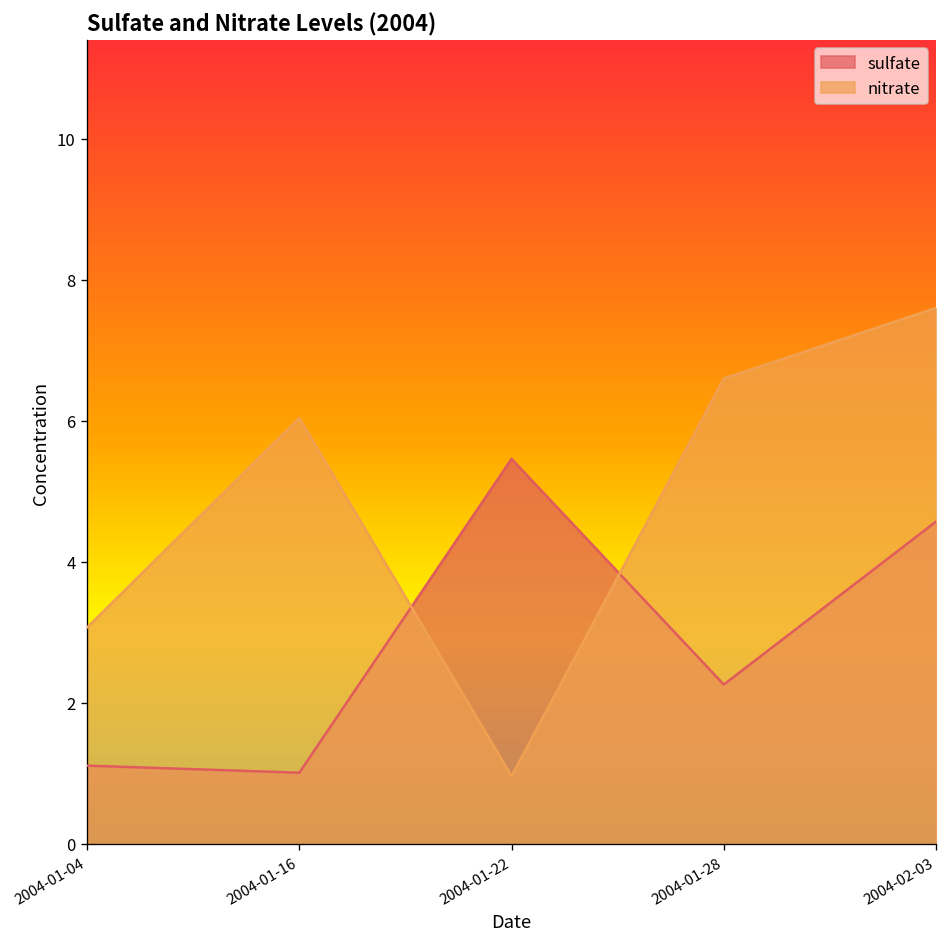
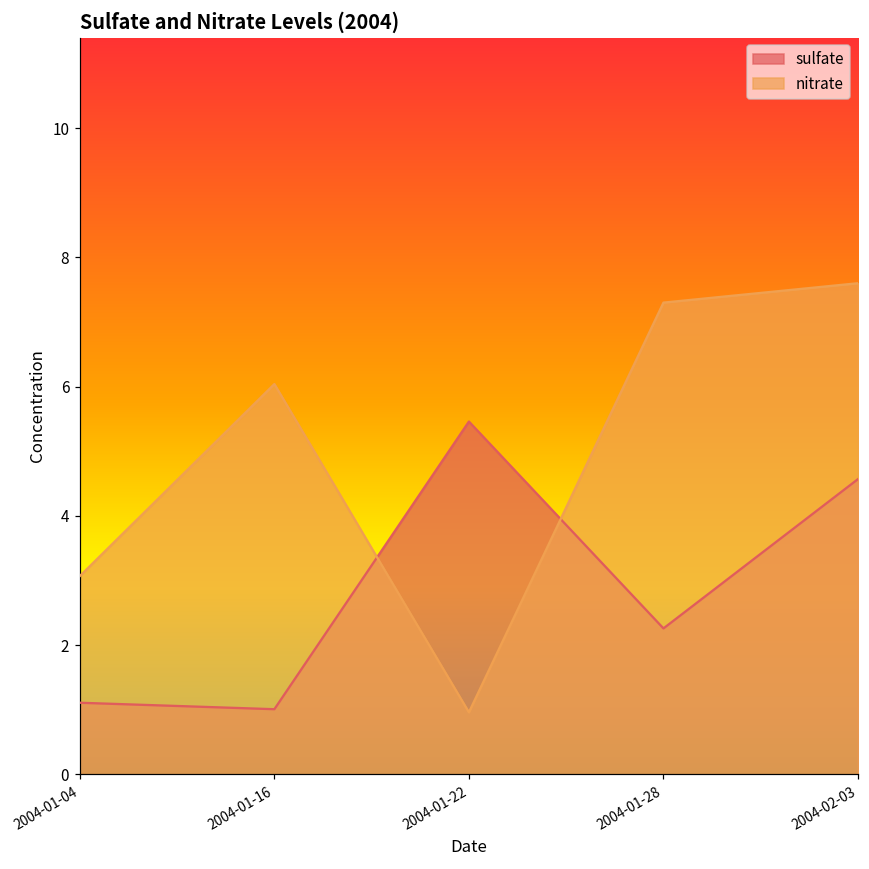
  {
    "sulfate": {
      "2004-01-04": 1.1,
      "2004-01-16": 1.0,
      "2004-01-22": 5.5,
      "2004-01-28": 2.3,
      "2004-02-03": 4.6
    },
    "nitrate": {
      "2004-01-04": 3.1,
      "2004-01-16": 6.0,
      "2004-01-22": 1.0,
-     "2004-01-28": 6.6,
+     "2004-01-28": 7.3,
      "2004-02-03": 7.6
    }
  }
